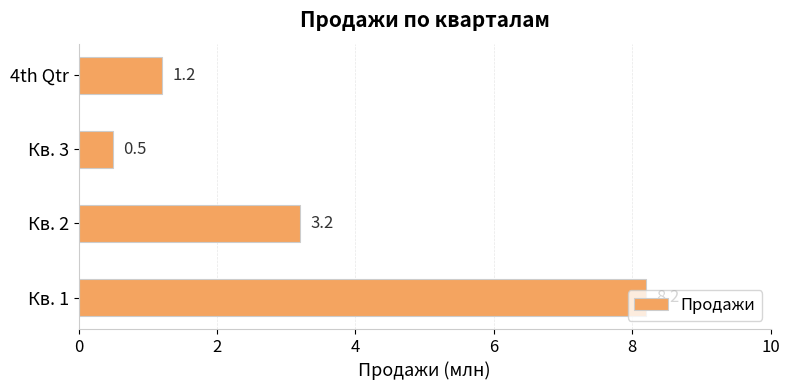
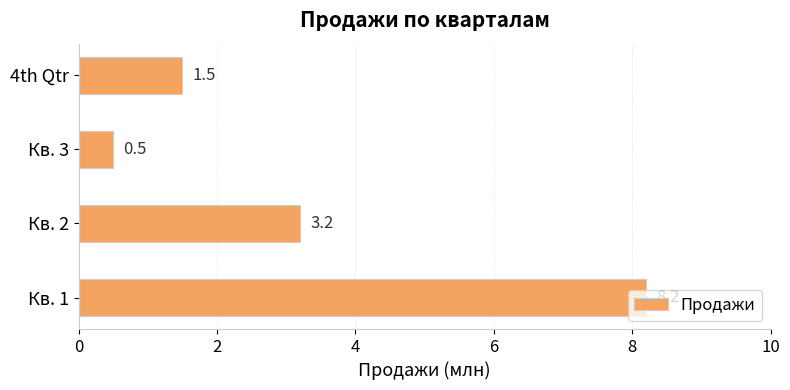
  {
-   "4th Qtr": 1.2,
+   "4th Qtr": 1.5,
    "Кв. 3": 0.5,
    "Кв. 2": 3.2
  }
